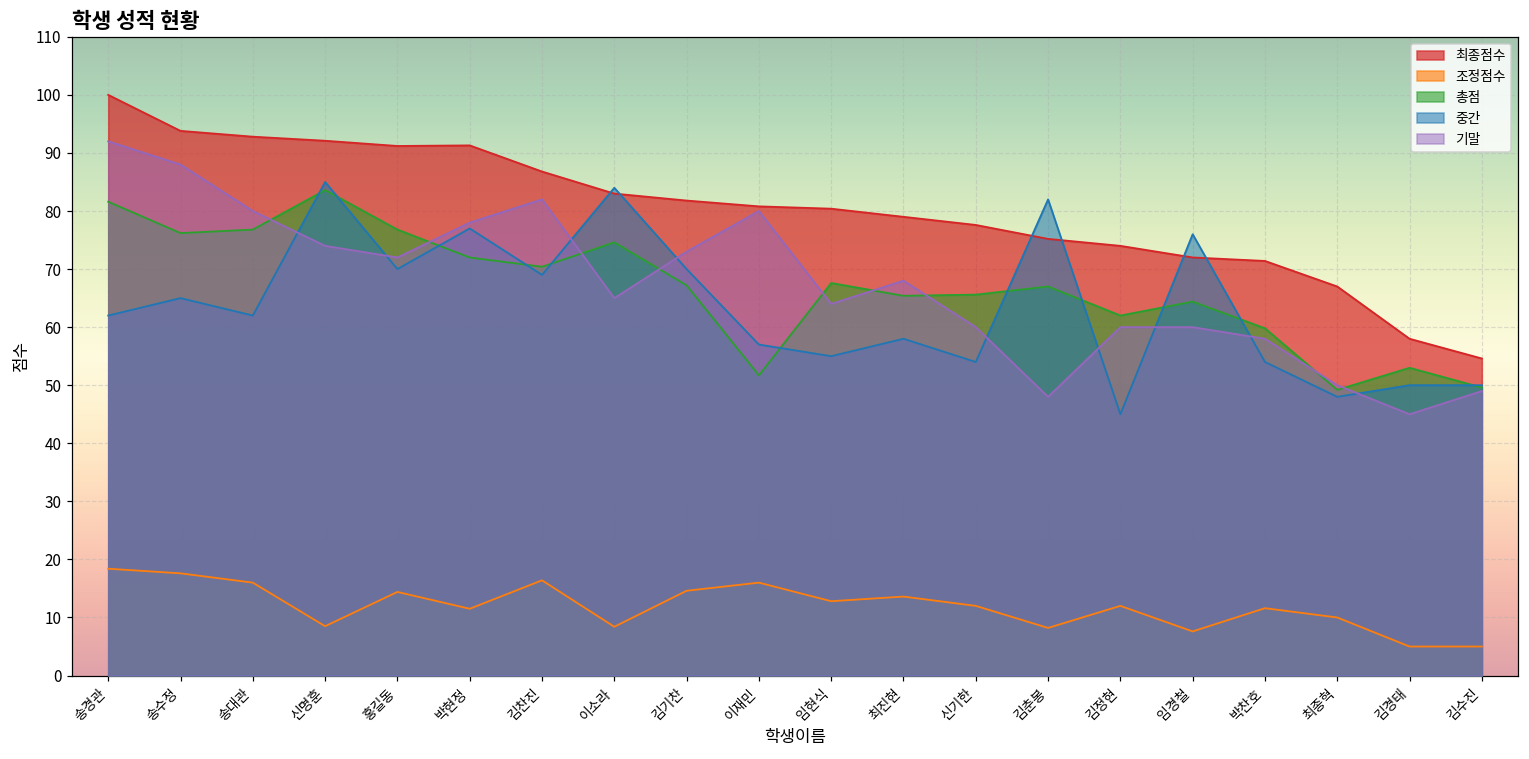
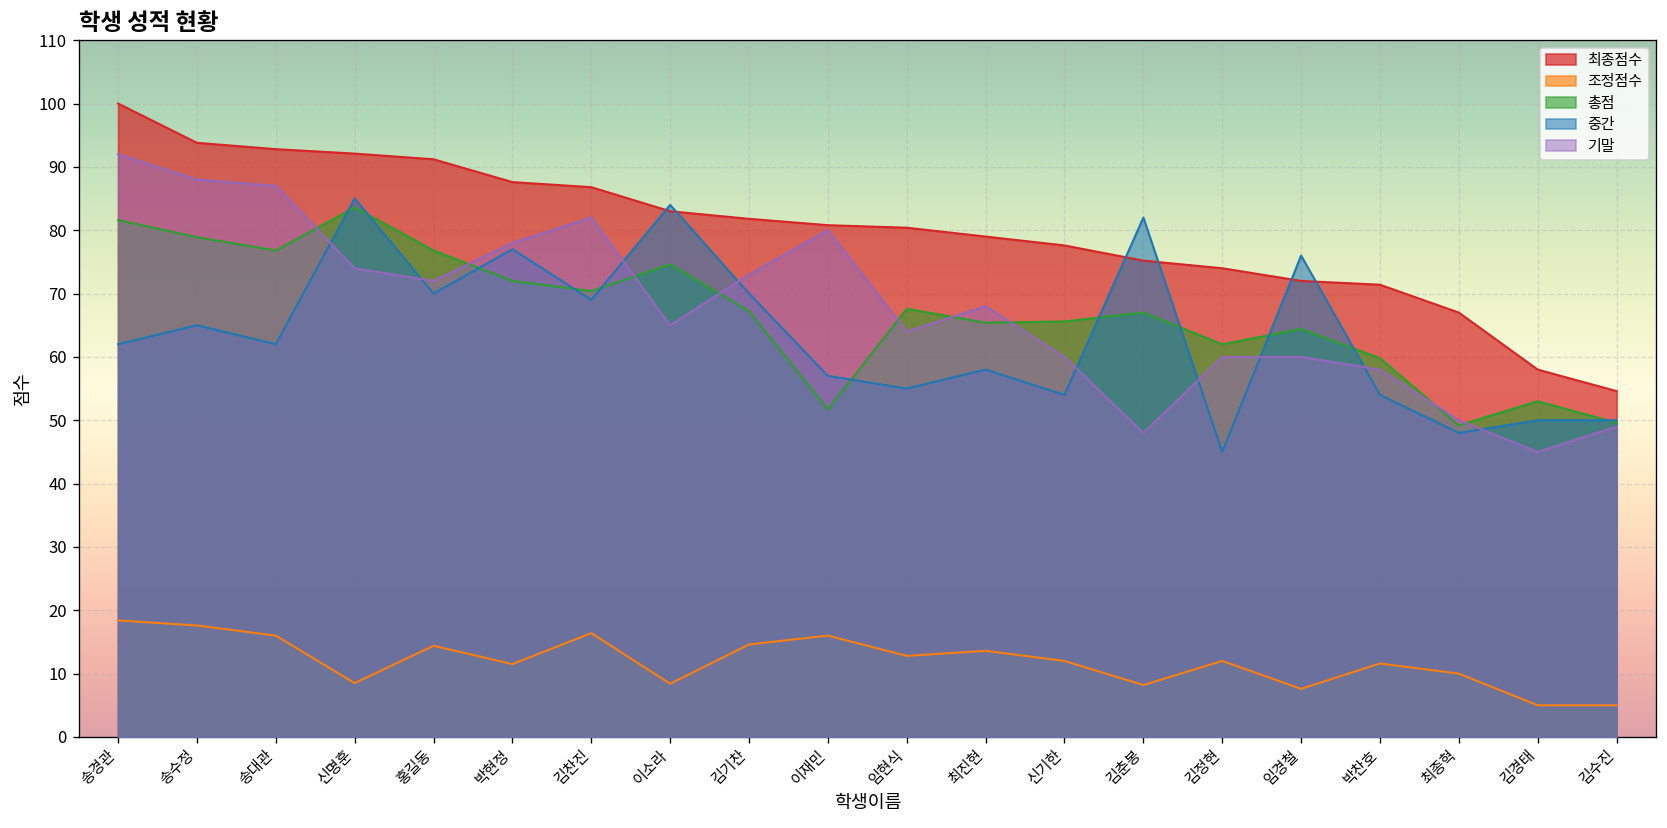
  {
    "최종점수": {
      "송경관": 100,
      "송수정": 94,
      "송대관": 93,
      "신명훈": 92,
      "홍길동": 91,
-     "박현정": 91,
+     "박현정": 88,
      "김찬진": 87,
      "이소라": 83,
      "김기찬": 82,
      "이재민": 81,
      "임현식": 80,
      "최진현": 79,
      "신기한": 78,
      "김춘봉": 75,
      "김정현": 74,
      "임경철": 72,
      "박찬호": 71,
      "최종혁": 67,
      "김경태": 58,
      "김수진": 55
    },
    "조정점수": {
      "송경관": 18,
      "송수정": 18,
      "송대관": 16,
      "신명훈": 9,
      "홍길동": 14,
      "박현정": 12,
      "김찬진": 16,
      "이소라": 8,
      "김기찬": 15,
      "이재민": 16,
      "임현식": 13,
      "최진현": 14,
      "신기한": 12,
      "김춘봉": 8,
      "김정현": 12,
      "임경철": 8,
      "박찬호": 12,
      "최종혁": 10,
      "김경태": 5,
      "김수진": 5
    },
    "총점": {
      "송경관": 82,
-     "송수정": 76,
+     "송수정": 79,
      "송대관": 77,
      "신명훈": 84,
      "홍길동": 77,
      "박현정": 72,
      "김찬진": 70,
      "이소라": 75,
      "김기찬": 67,
      "이재민": 52,
      "임현식": 68,
      "최진현": 65,
      "신기한": 66,
      "김춘봉": 67,
      "김정현": 62,
      "임경철": 64,
      "박찬호": 60,
      "최종혁": 49,
      "김경태": 53
    },
    "중간": {
      "송경관": 62,
      "송수정": 65,
      "송대관": 62,
      "신명훈": 85,
      "홍길동": 70,
      "박현정": 77,
      "김찬진": 69,
      "이소라": 84,
      "김기찬": 70,
      "이재민": 57,
      "임현식": 55,
      "최진현": 58,
      "신기한": 54,
      "김춘봉": 82,
      "김정현": 45,
      "임경철": 76,
      "박찬호": 54,
      "최종혁": 48,
      "김경태": 50
    },
    "기말": {
      "송경관": 92,
      "송수정": 88,
-     "송대관": 80,
+     "송대관": 87,
      "신명훈": 74,
      "홍길동": 72,
      "박현정": 78,
      "김찬진": 82,
      "이소라": 65,
      "김기찬": 73,
      "이재민": 80,
      "임현식": 64,
      "최진현": 68,
      "신기한": 60,
      "김춘봉": 48,
      "김정현": 60,
      "임경철": 60,
      "박찬호": 58,
      "최종혁": 50,
      "김경태": 45,
      "김수진": 49
    }
  }
